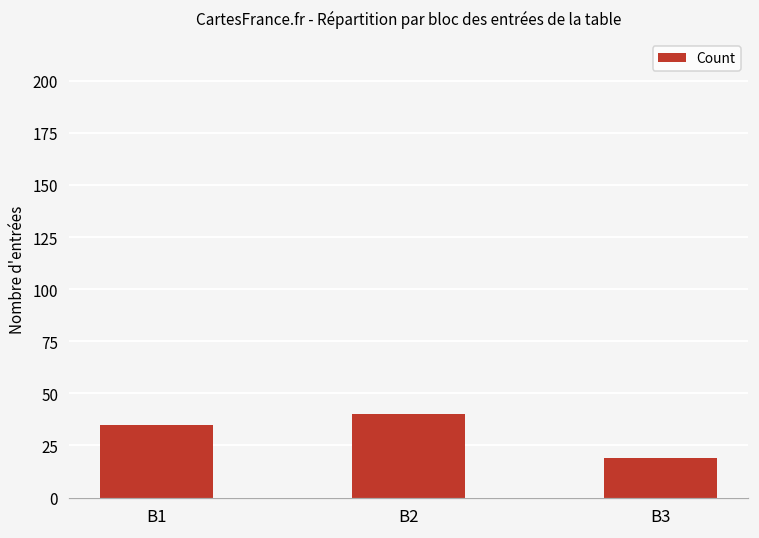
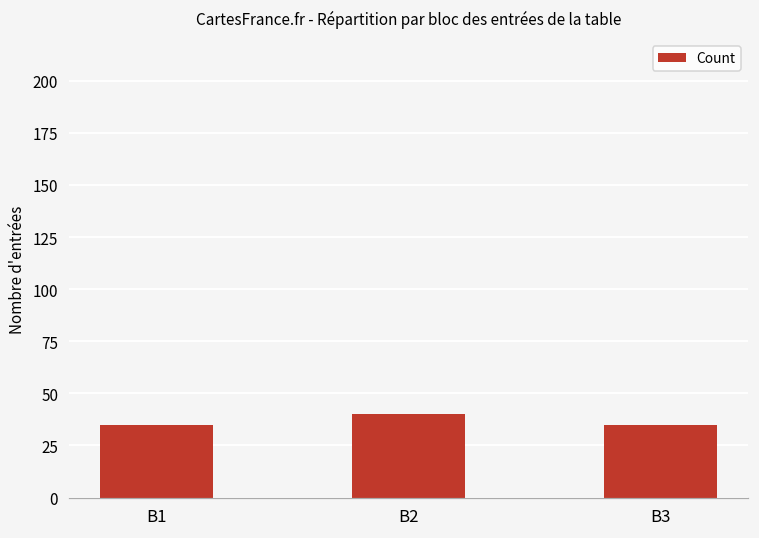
  {
    "B1": 35,
    "B2": 40,
-   "B3": 19
+   "B3": 35
  }
